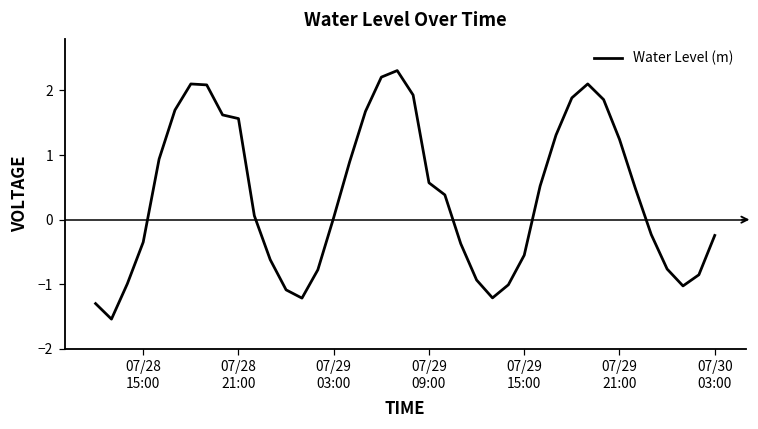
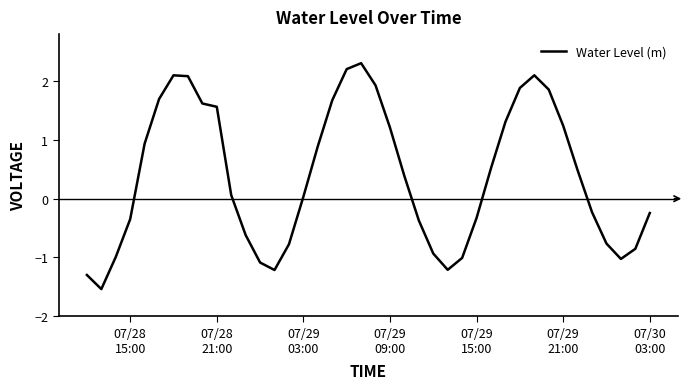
  {
    "07/28 15:00": -0.3,
    "07/28 21:00": 1.6,
    "07/29 03:00": 0.0,
-   "07/29 09:00": 0.6,
-   "07/29 15:00": -0.5,
+   "07/29 09:00": 1.2,
+   "07/29 15:00": -0.3,
    "07/29 21:00": 1.2,
    "07/30 03:00": -0.2
  }
